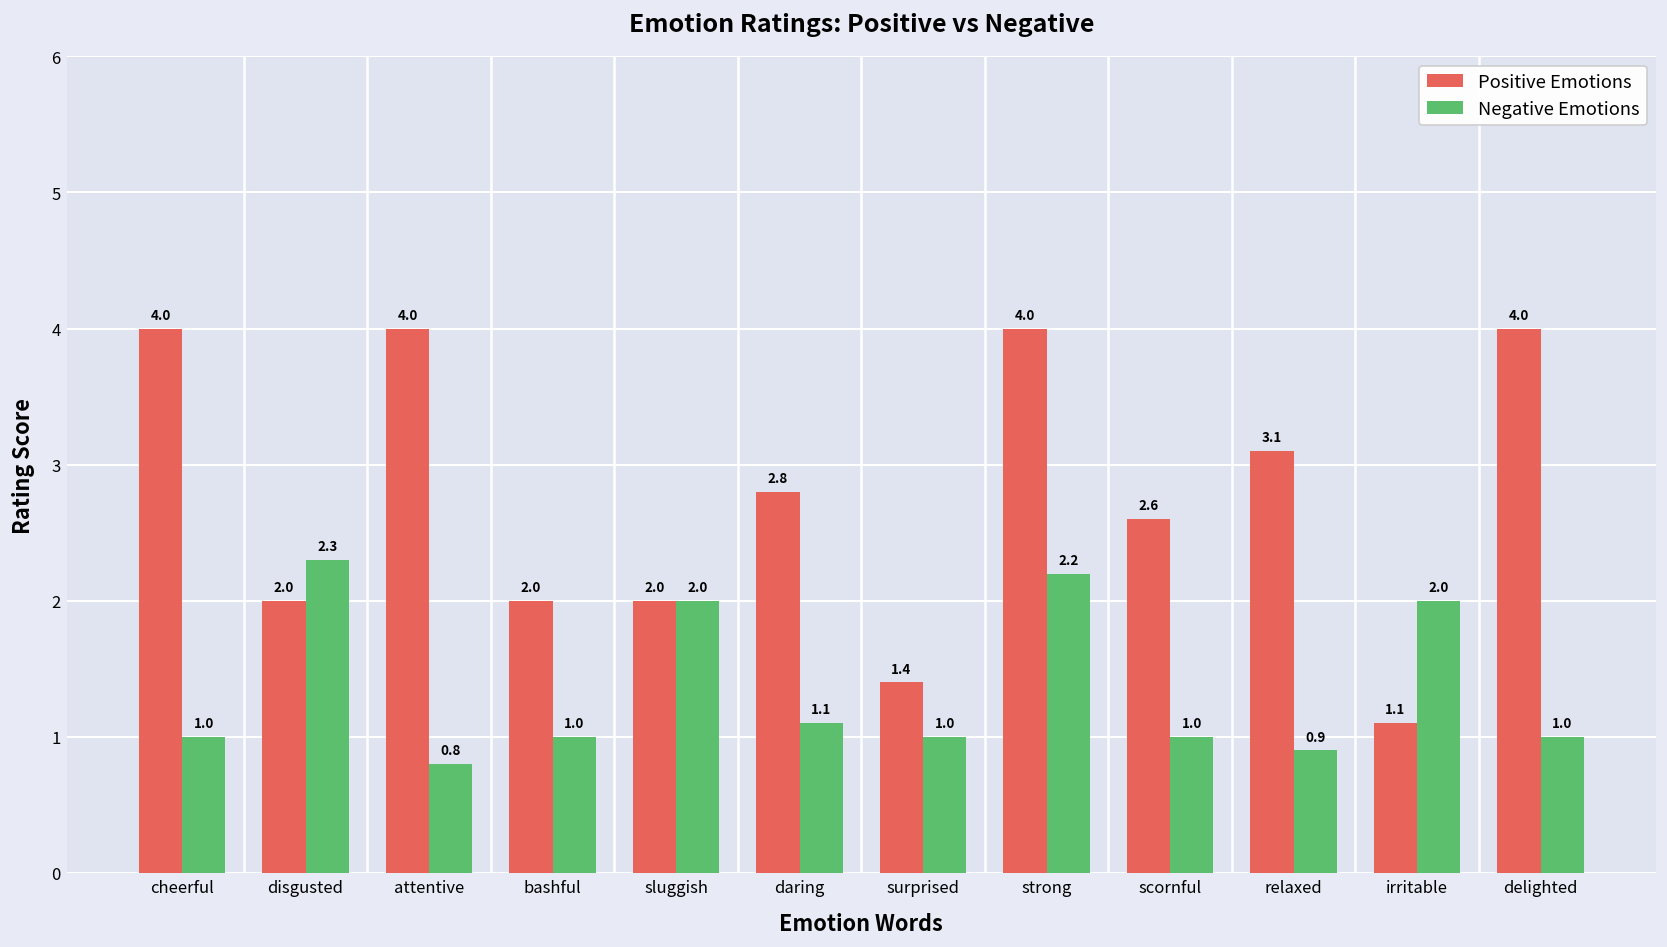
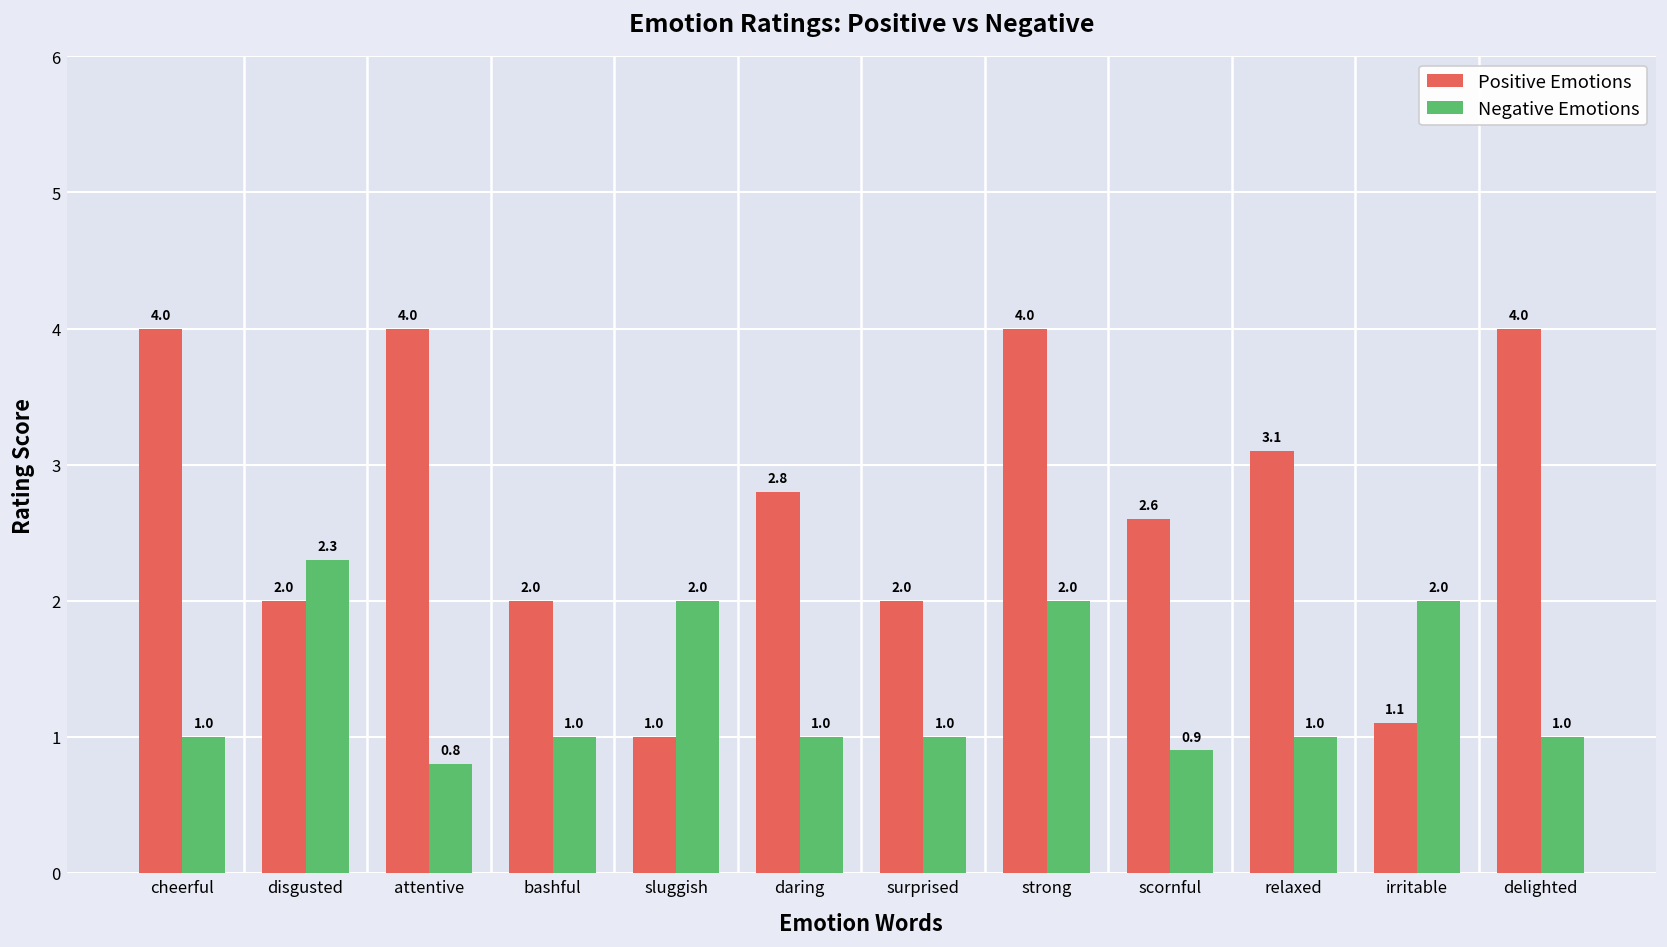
  {
    "Positive Emotions": {
      "cheerful": 4.0,
      "disgusted": 2.0,
      "attentive": 4.0,
      "bashful": 2.0,
-     "sluggish": 2.0,
+     "sluggish": 1.0,
      "daring": 2.8,
-     "surprised": 1.4,
+     "surprised": 2.0,
      "strong": 4.0,
      "scornful": 2.6,
      "relaxed": 3.1,
      "irritable": 1.1,
      "delighted": 4.0
    },
    "Negative Emotions": {
      "cheerful": 1.0,
      "disgusted": 2.3,
      "attentive": 0.8,
      "bashful": 1.0,
      "sluggish": 2.0,
-     "daring": 1.1,
+     "daring": 1.0,
      "surprised": 1.0,
-     "strong": 2.2,
-     "scornful": 1.0,
-     "relaxed": 0.9,
+     "strong": 2.0,
+     "scornful": 0.9,
+     "relaxed": 1.0,
      "irritable": 2.0,
      "delighted": 1.0
    }
  }
